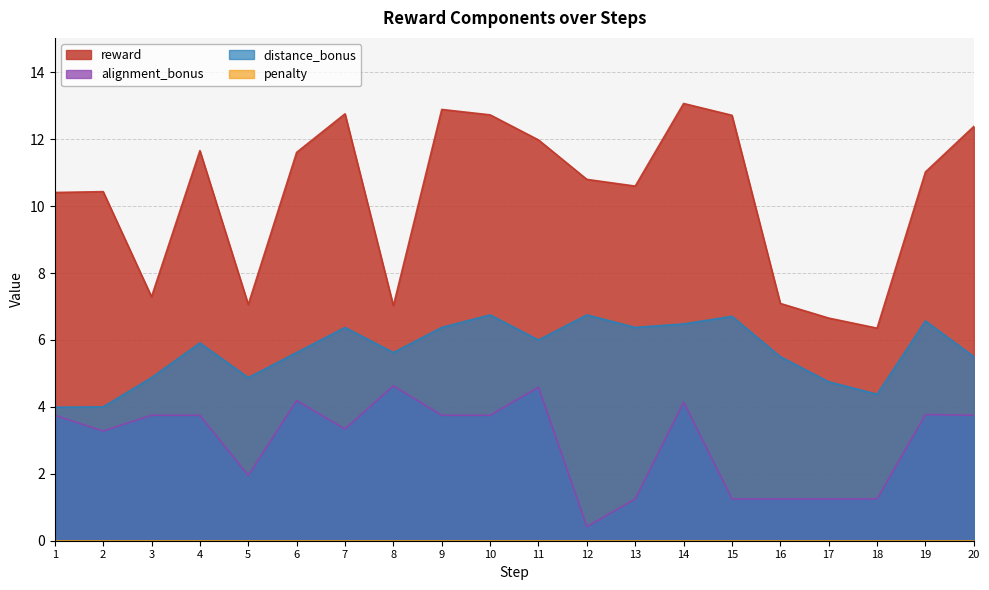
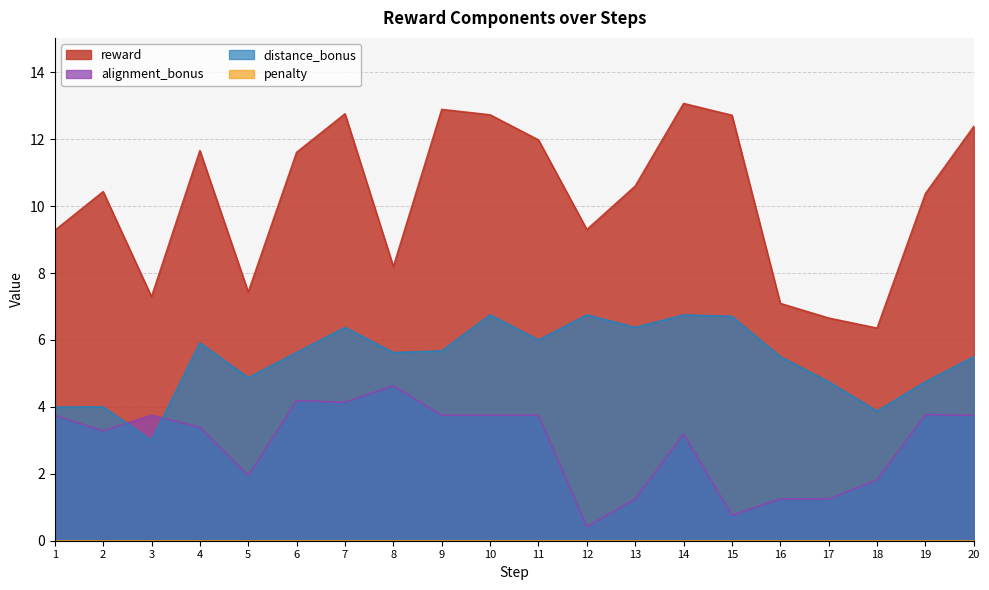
  {
    "reward": {
-     "1": 10.4,
+     "1": 9.3,
      "2": 10.4,
      "3": 7.3,
      "4": 11.7,
-     "5": 7.1,
+     "5": 7.4,
      "6": 11.6,
      "7": 12.8,
-     "8": 7.0,
+     "8": 8.2,
      "9": 12.9,
      "10": 12.7,
      "11": 12.0,
-     "12": 10.8,
+     "12": 9.3,
      "13": 10.6,
      "14": 13.1,
      "15": 12.7,
      "16": 7.1,
      "17": 6.7,
      "18": 6.4,
-     "19": 11.0,
+     "19": 10.4,
      "20": 12.4
    },
    "alignment_bonus": {
      "1": 3.8,
      "2": 3.3,
      "3": 3.8,
-     "4": 3.8,
+     "4": 3.4,
      "5": 2.0,
      "6": 4.2,
-     "7": 3.3,
+     "7": 4.1,
      "8": 4.6,
      "9": 3.8,
      "10": 3.8,
-     "11": 4.6,
+     "11": 3.8,
      "12": 0.4,
      "13": 1.3,
-     "14": 4.1,
-     "15": 1.3,
+     "14": 3.2,
+     "15": 0.8,
      "16": 1.3,
      "17": 1.3,
-     "18": 1.3,
+     "18": 1.8,
      "19": 3.8,
      "20": 3.8
    },
    "distance_bonus": {
      "1": 4.0,
      "2": 4.0,
-     "3": 4.9,
+     "3": 3.0,
      "4": 5.9,
      "5": 4.9,
      "6": 5.6,
      "7": 6.4,
      "8": 5.6,
-     "9": 6.4,
+     "9": 5.7,
      "10": 6.8,
      "11": 6.0,
      "12": 6.8,
      "13": 6.4,
-     "14": 6.5,
+     "14": 6.8,
      "15": 6.7,
      "16": 5.5,
      "17": 4.8,
-     "18": 4.4,
-     "19": 6.6,
+     "18": 3.9,
+     "19": 4.8,
      "20": 5.5
    },
    "penalty": {
      "1": 0.0,
      "2": 0.0,
      "3": 0.0,
      "4": 0.0,
      "5": 0.0,
      "6": 0.0,
      "7": 0.0,
      "8": 0.0,
      "9": 0.0,
      "10": 0.0,
      "11": 0.0,
      "12": 0.0,
      "13": 0.0,
      "14": 0.0,
      "15": 0.0,
      "16": 0.0,
      "17": 0.0,
      "18": 0.0,
      "19": 0.0,
      "20": 0.0
    }
  }
